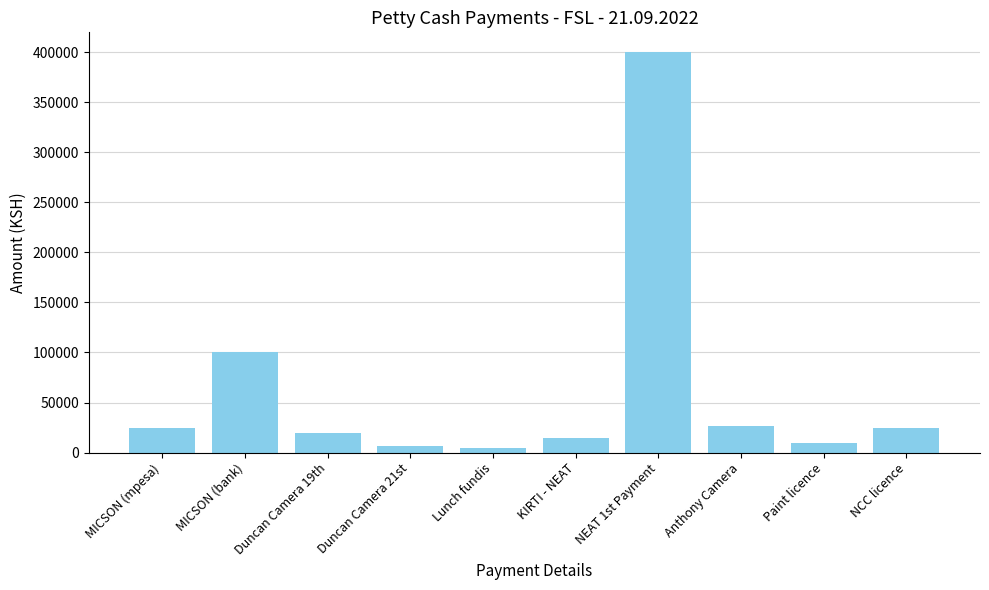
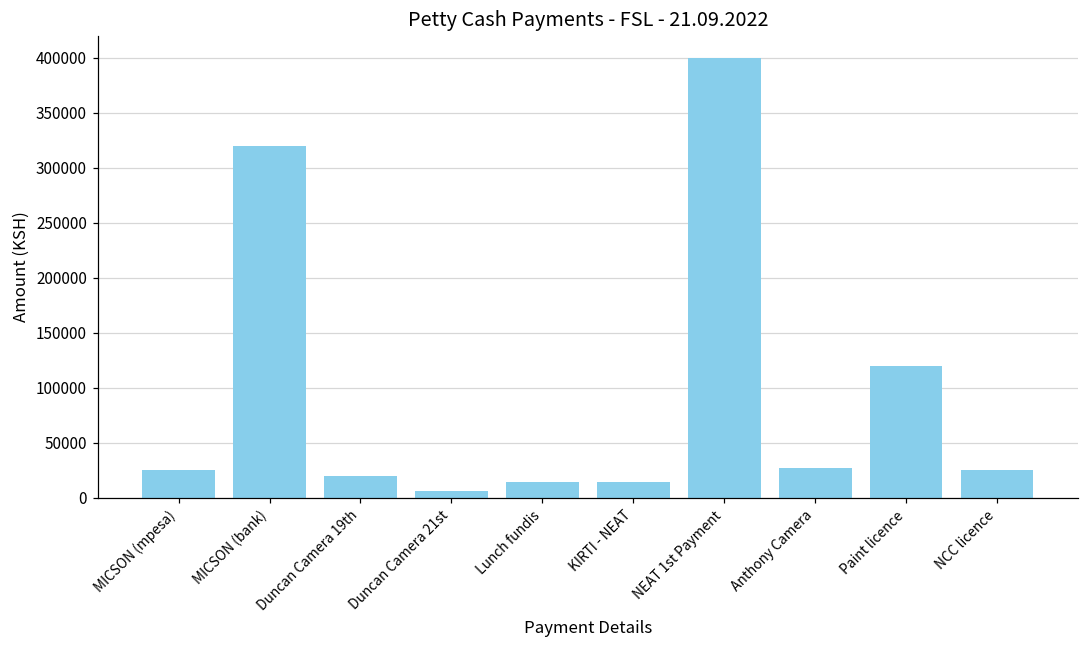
  {
    "MICSON (mpesa)": 25000,
-   "MICSON (bank)": 100000,
+   "MICSON (bank)": 320000,
    "Duncan Camera 19th": 20000,
    "Duncan Camera 21st": 6000,
-   "Lunch fundis": 4000,
+   "Lunch fundis": 14000,
    "KIRTI - NEAT": 15000,
    "NEAT 1st Payment": 400000,
    "Anthony Camera": 27000,
-   "Paint licence": 10000,
+   "Paint licence": 119000,
    "NCC licence": 25000
  }
